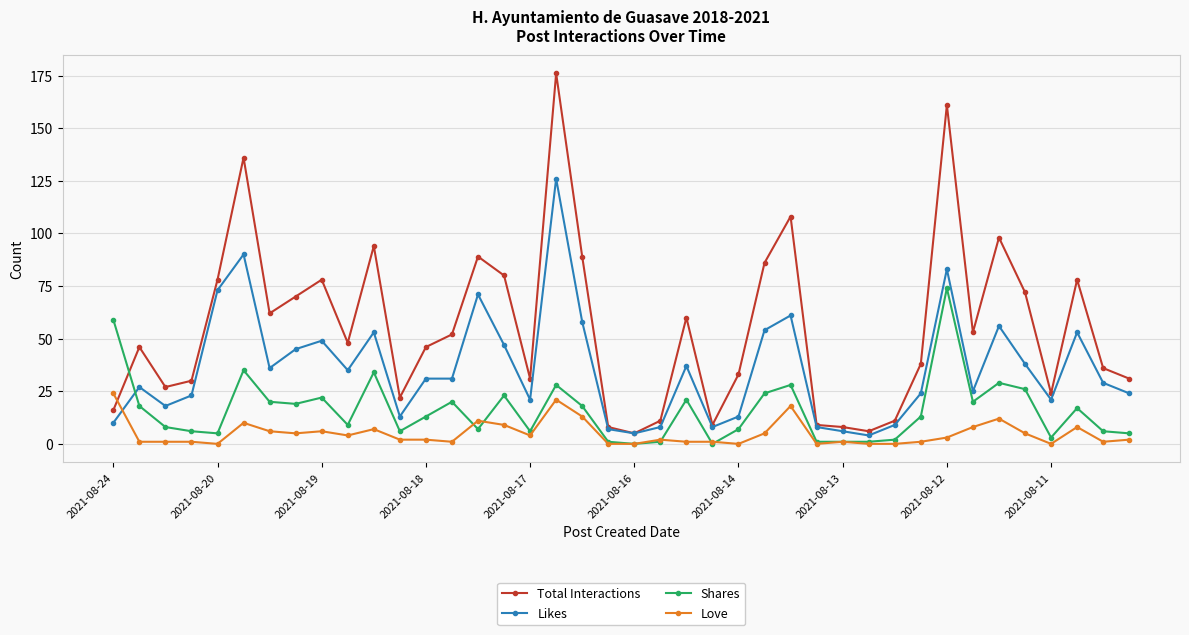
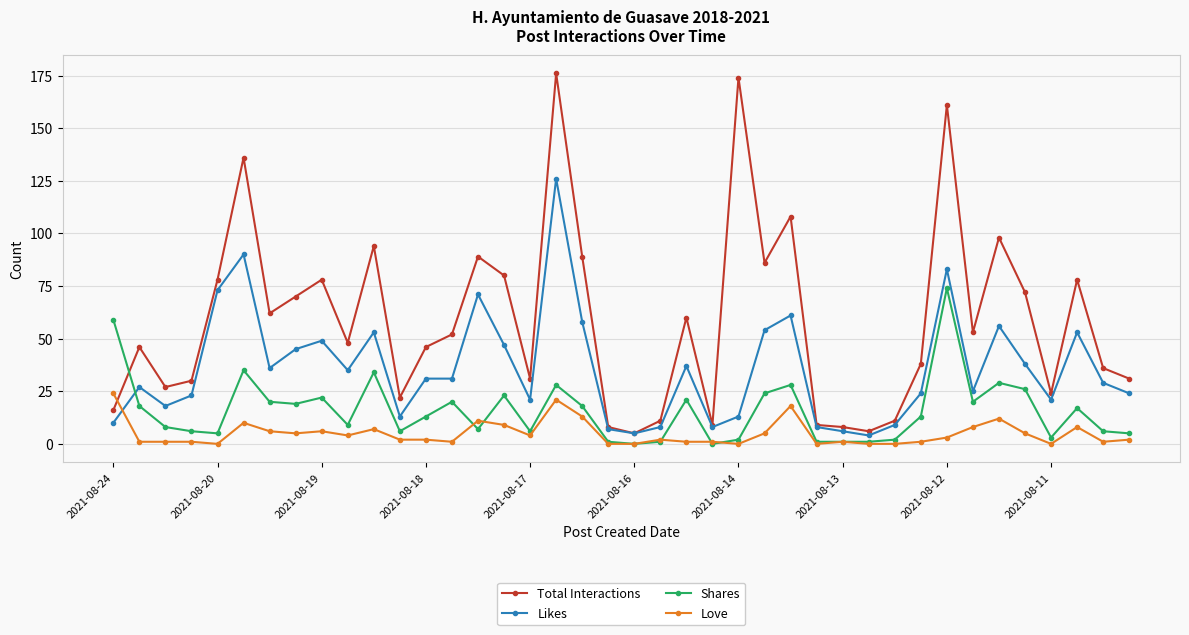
  {
    "Total Interactions": {
      "2021-08-24": 16,
-     "2021-08-14": 33
+     "2021-08-14": 174
    },
    "Likes": {
      "2021-08-24": 10,
      "2021-08-14": 13
    },
    "Shares": {
      "2021-08-24": 59,
-     "2021-08-14": 7
+     "2021-08-14": 2
    },
    "Love": {
      "2021-08-24": 24,
      "2021-08-14": 0
    }
  }
